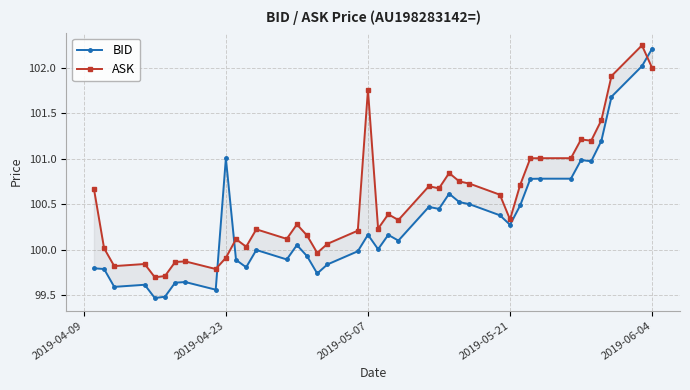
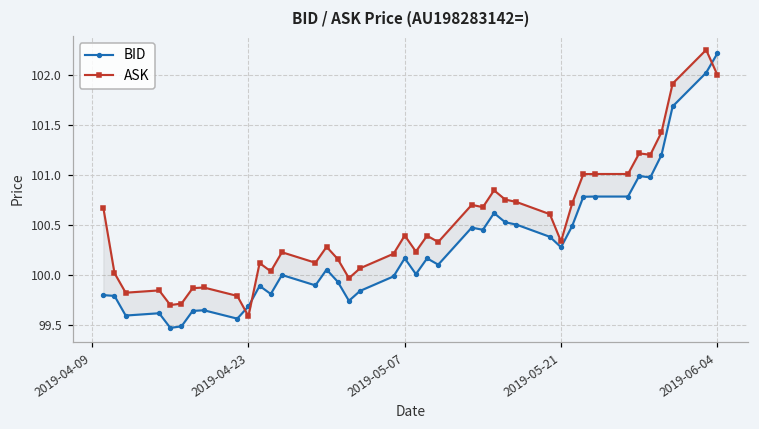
  {
    "BID": {
-     "2019-04-23": 101.0,
+     "2019-04-23": 99.7,
      "2019-05-07": 100.2,
      "2019-05-21": 100.3
    },
    "ASK": {
-     "2019-04-23": 99.9,
-     "2019-05-07": 101.8,
+     "2019-04-23": 99.6,
+     "2019-05-07": 100.4,
      "2019-06-04": 102.0
    }
  }
